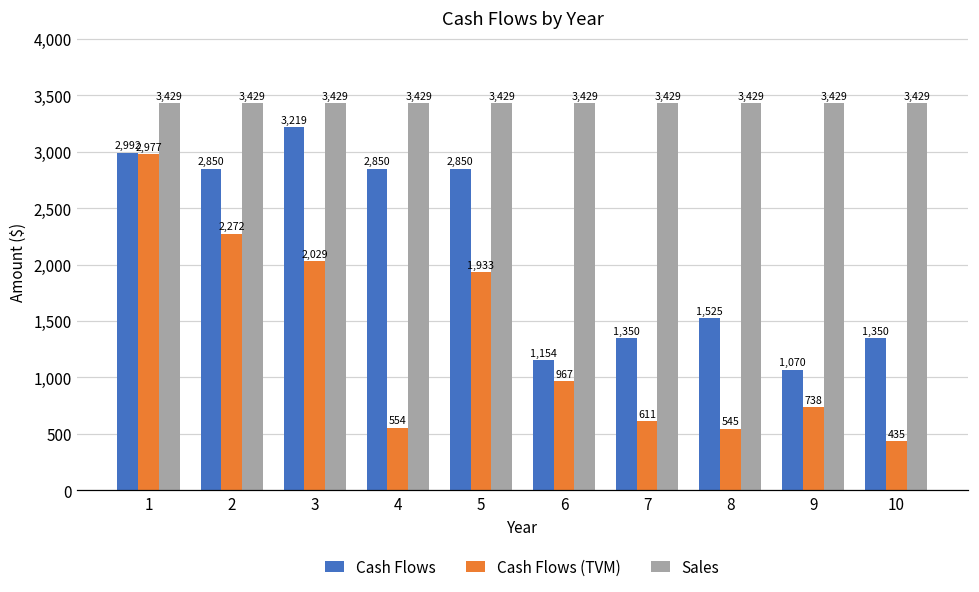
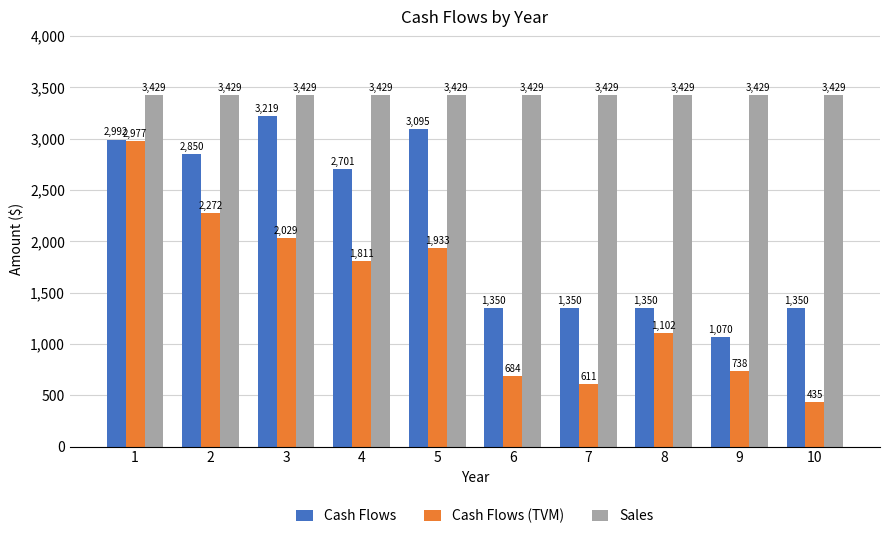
  {
    "Cash Flows": {
      "2": "2,850",
      "3": "3,219",
-     "4": "2,850",
-     "5": "2,850",
-     "6": "1,154",
+     "4": "2,701",
+     "5": "3,095",
+     "6": "1,350",
      "7": "1,350",
-     "8": "1,525",
+     "8": "1,350",
      "9": "1,070",
      "10": "1,350"
    },
    "Cash Flows (TVM)": {
      "2": "2,272",
      "3": "2,029",
-     "4": "554",
+     "4": "1,811",
      "5": "1,933",
-     "6": "967",
+     "6": "684",
      "7": "611",
-     "8": "545",
+     "8": "1,102",
      "9": "738",
      "10": "435"
    },
    "Sales": {
      "1": "3,429",
      "2": "3,429",
      "3": "3,429",
      "4": "3,429",
      "5": "3,429",
      "6": "3,429",
      "7": "3,429",
      "8": "3,429",
      "9": "3,429",
      "10": "3,429"
    }
  }
